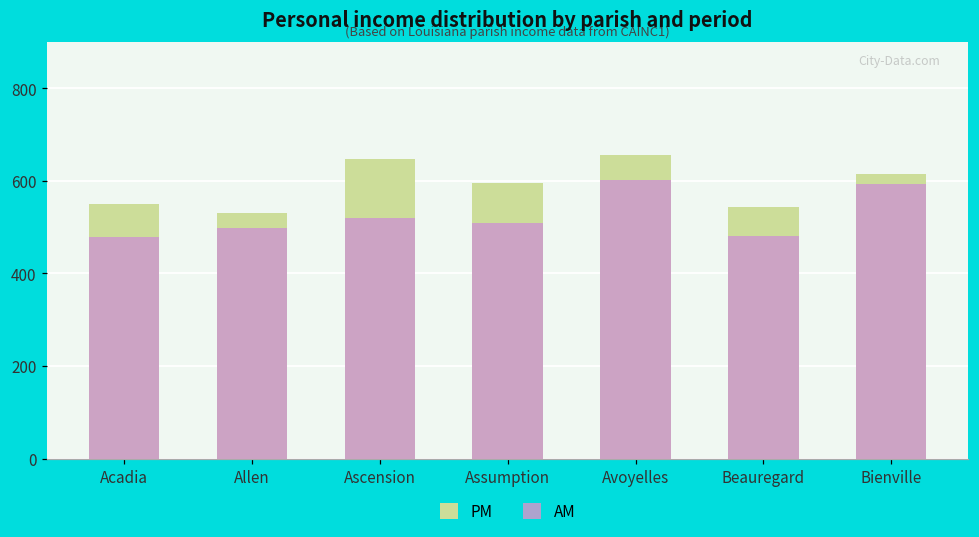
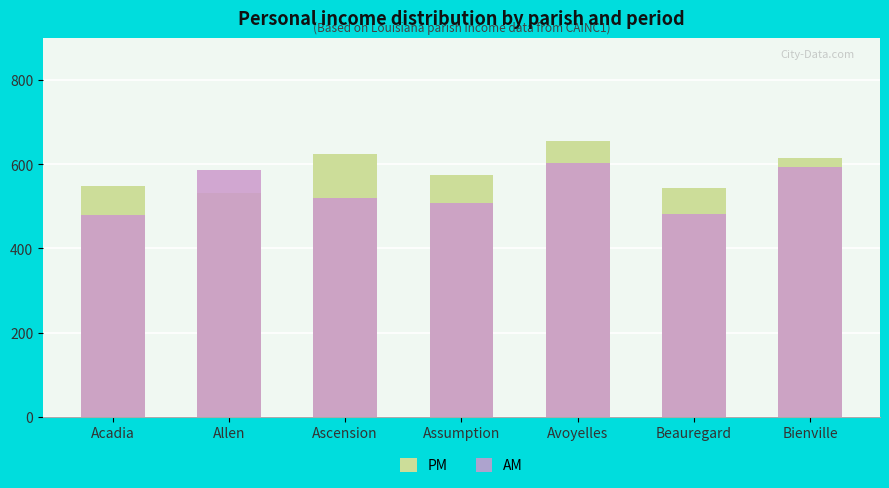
  {
    "PM": {
      "Acadia": 550,
-     "Ascension": 650,
-     "Assumption": 600,
+     "Ascension": 620,
+     "Assumption": 580,
      "Avoyelles": 660,
      "Beauregard": 540,
      "Bienville": 620
    },
    "AM": {
-     "Allen": 500
+     "Allen": 590
    }
  }
